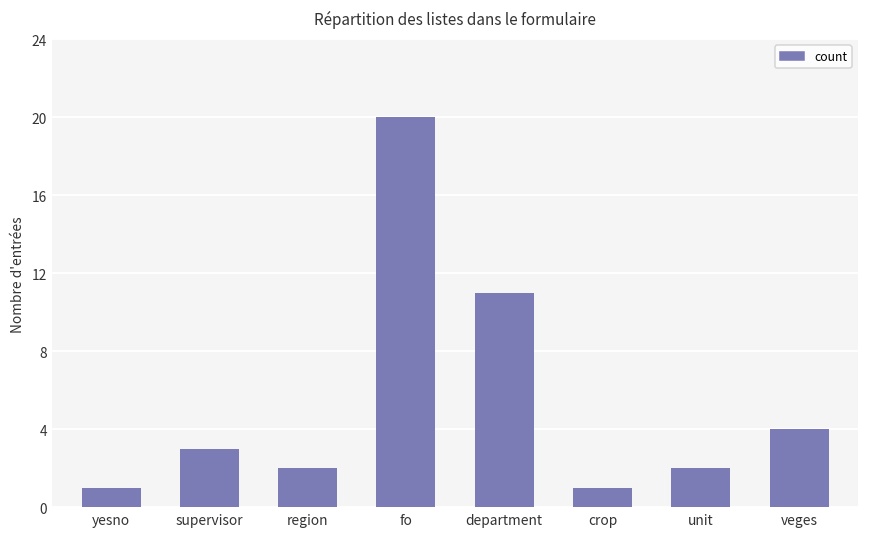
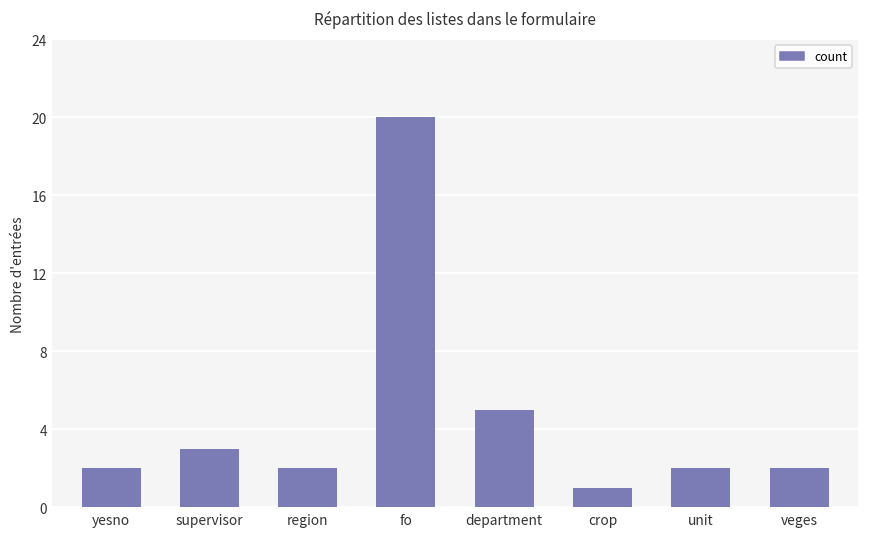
  {
-   "yesno": 1,
+   "yesno": 2,
    "supervisor": 3,
    "region": 2,
    "fo": 20,
-   "department": 11,
+   "department": 5,
    "crop": 1,
    "unit": 2,
-   "veges": 4
+   "veges": 2
  }
